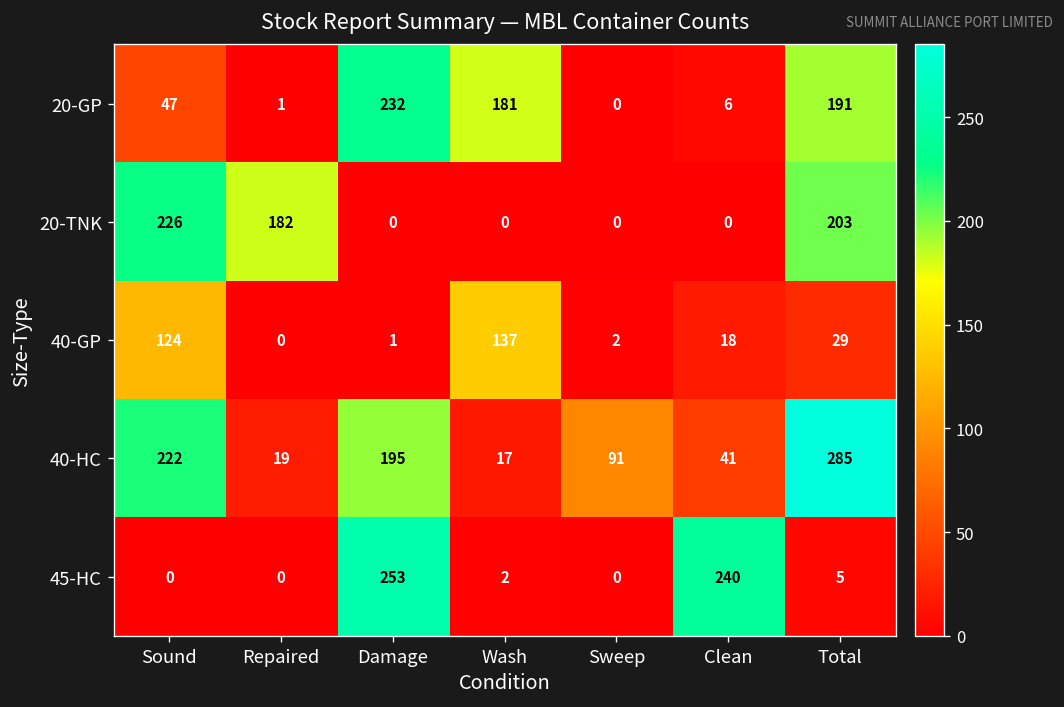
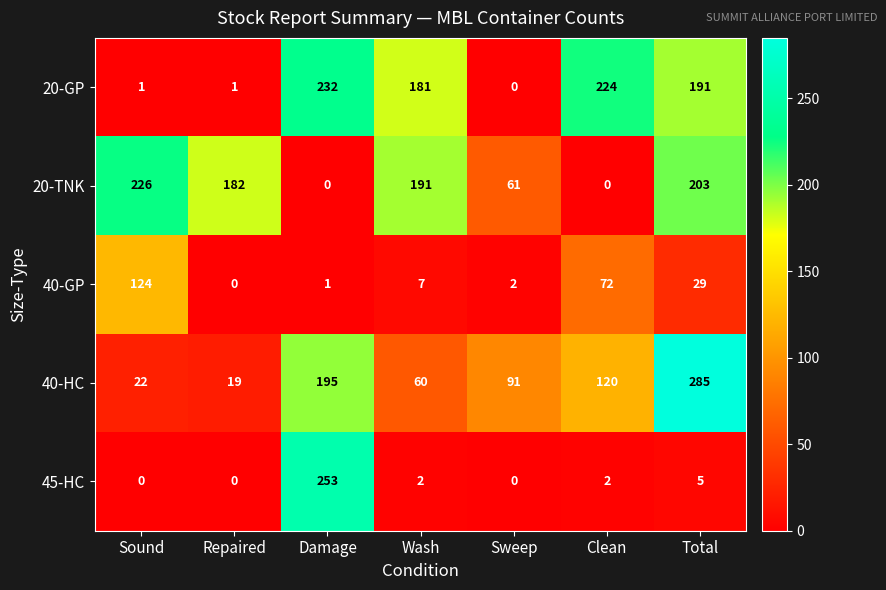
  {
    "20-GP": {
-     "Sound": 47,
+     "Sound": 1,
      "Repaired": 1,
      "Damage": 232,
      "Wash": 181,
      "Sweep": 0,
-     "Clean": 6,
+     "Clean": 224,
      "Total": 191
    },
    "20-TNK": {
      "Sound": 226,
      "Repaired": 182,
      "Damage": 0,
-     "Wash": 0,
-     "Sweep": 0,
+     "Wash": 191,
+     "Sweep": 61,
      "Clean": 0,
      "Total": 203
    },
    "40-GP": {
      "Sound": 124,
      "Repaired": 0,
      "Damage": 1,
-     "Wash": 137,
+     "Wash": 7,
      "Sweep": 2,
-     "Clean": 18,
+     "Clean": 72,
      "Total": 29
    },
    "40-HC": {
-     "Sound": 222,
+     "Sound": 22,
      "Repaired": 19,
      "Damage": 195,
-     "Wash": 17,
+     "Wash": 60,
      "Sweep": 91,
-     "Clean": 41,
+     "Clean": 120,
      "Total": 285
    },
    "45-HC": {
      "Sound": 0,
      "Repaired": 0,
      "Damage": 253,
      "Wash": 2,
      "Sweep": 0,
-     "Clean": 240,
+     "Clean": 2,
      "Total": 5
    }
  }
